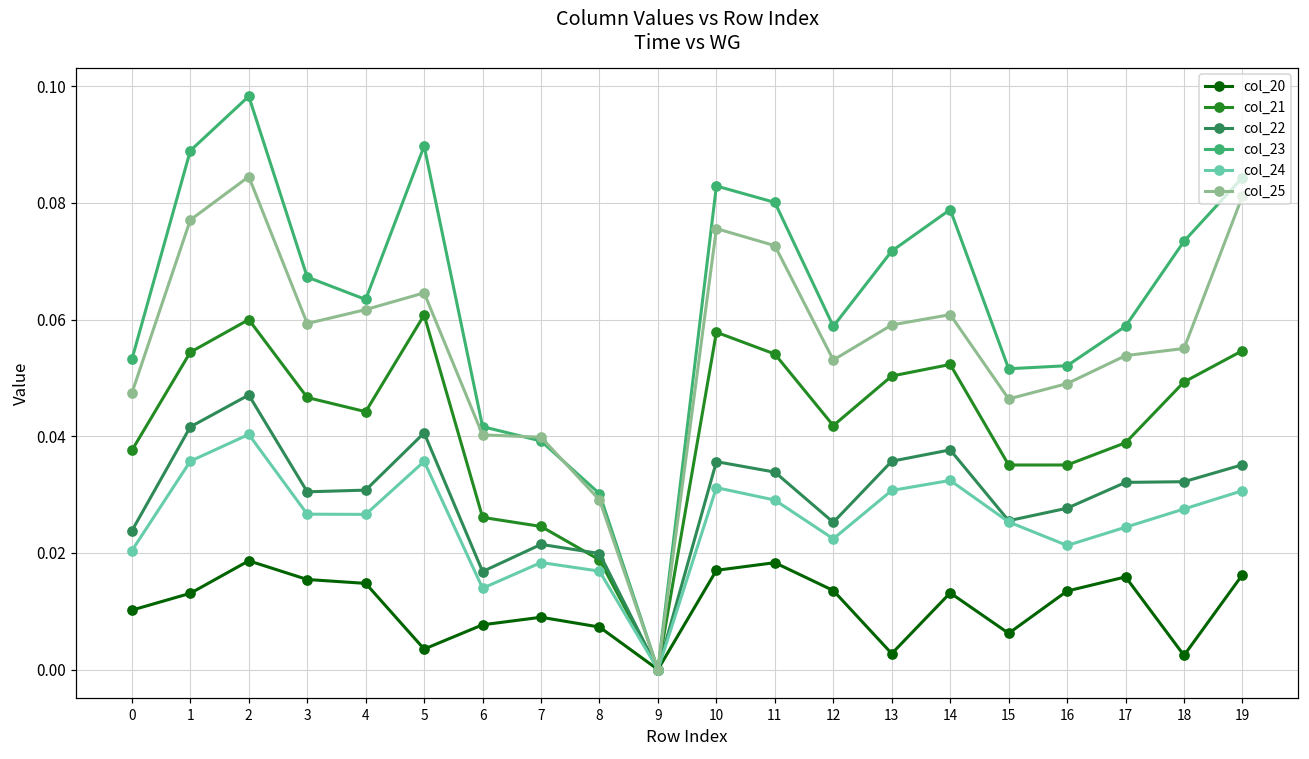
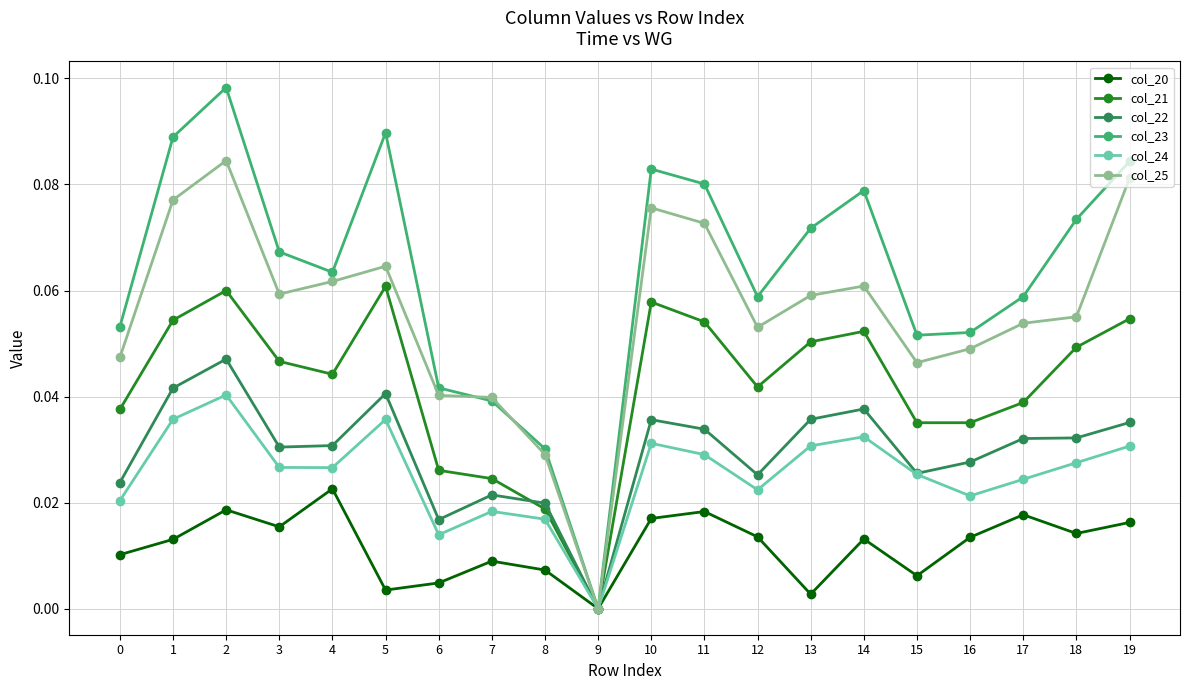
  {
    "col_20": {
      "0": 0.010,
      "1": 0.013,
      "2": 0.019,
      "3": 0.015,
-     "4": 0.015,
+     "4": 0.023,
      "5": 0.004,
-     "6": 0.008,
+     "6": 0.005,
      "7": 0.009,
      "8": 0.007,
      "10": 0.017,
      "11": 0.018,
      "12": 0.014,
      "13": 0.003,
      "14": 0.013,
      "15": 0.006,
      "16": 0.013,
-     "17": 0.016,
-     "18": 0.002,
+     "17": 0.018,
+     "18": 0.014,
      "19": 0.016
    }
  }
